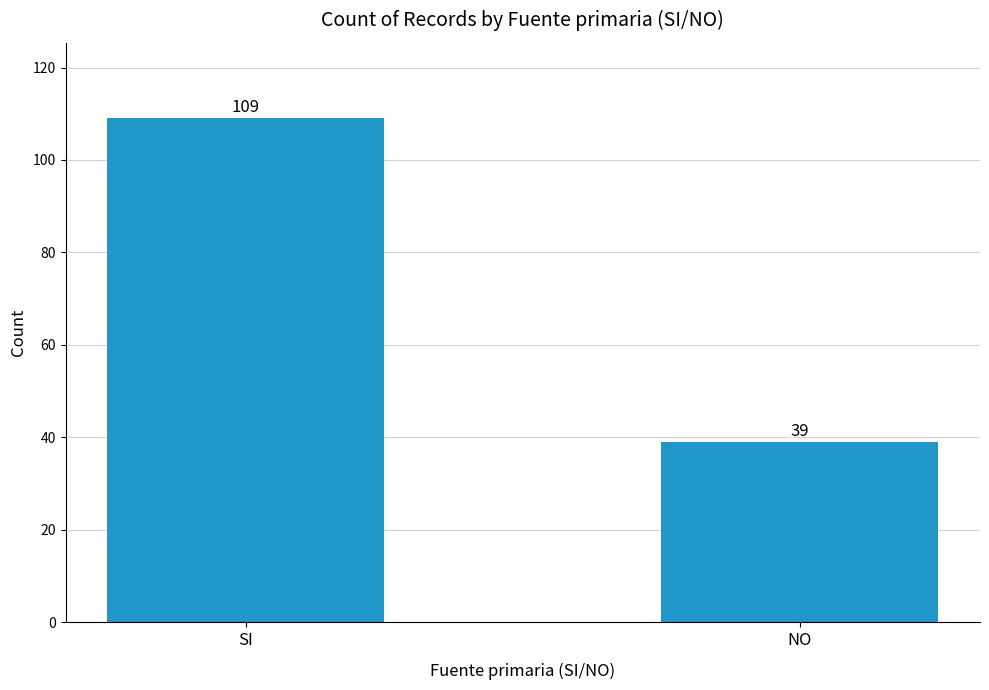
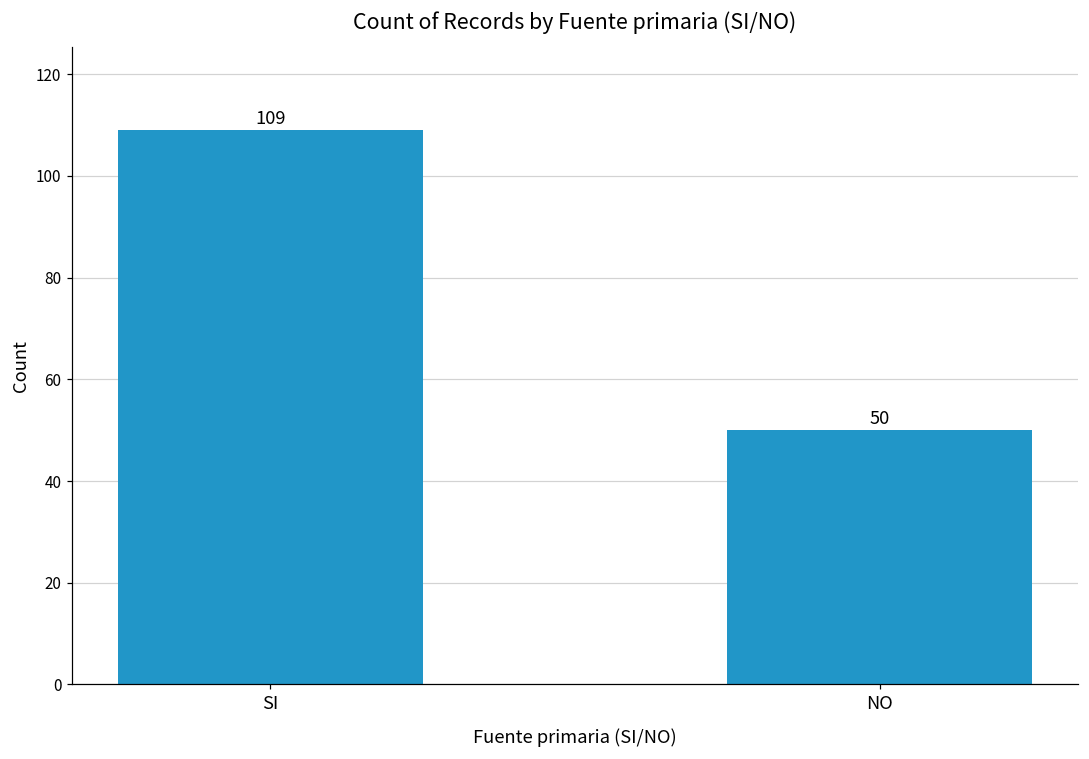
  {
    "SI": 109,
-   "NO": 39
+   "NO": 50
  }
